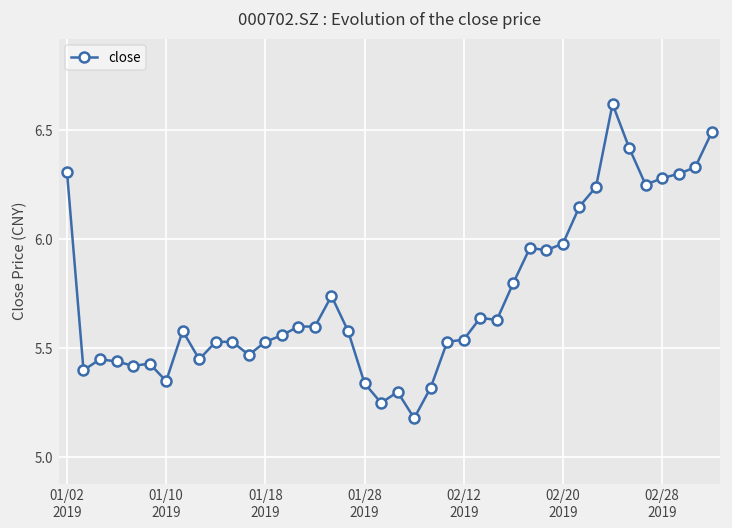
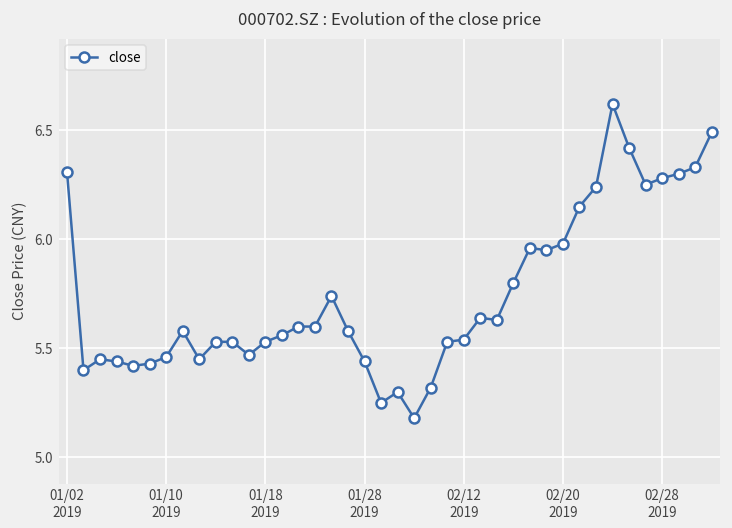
  {
    "01/02 2019": 6.31,
-   "01/10 2019": 5.35,
+   "01/10 2019": 5.46,
    "01/18 2019": 5.53,
-   "01/28 2019": 5.34,
+   "01/28 2019": 5.44,
    "02/12 2019": 5.54,
    "02/20 2019": 5.98,
    "02/28 2019": 6.28
  }
